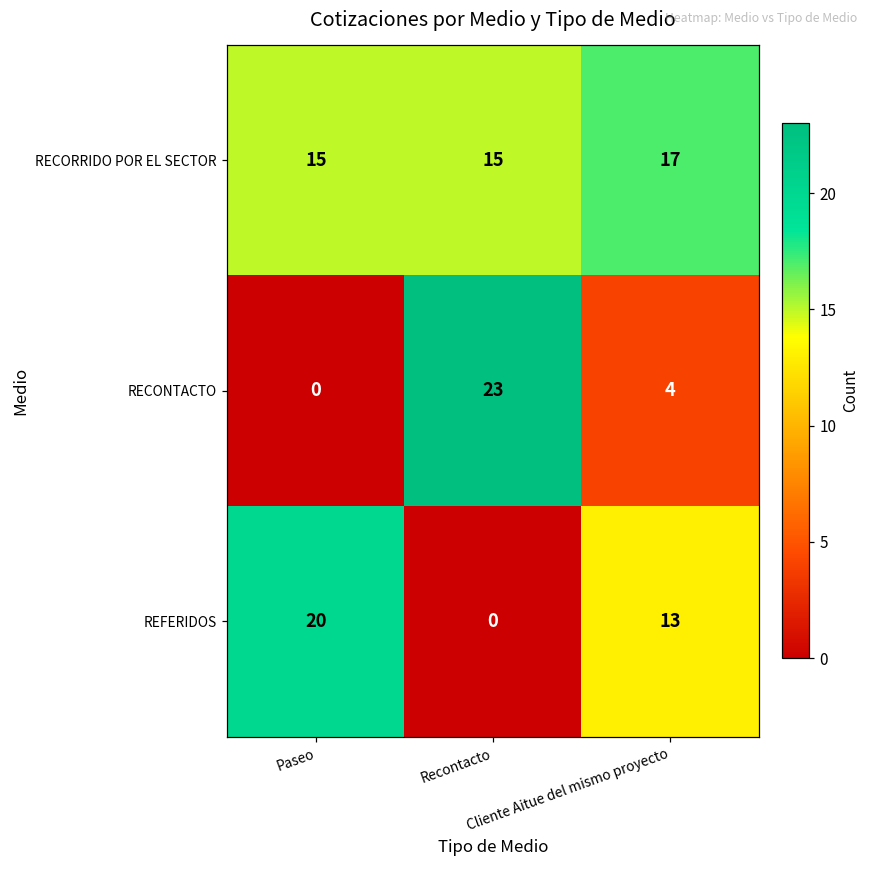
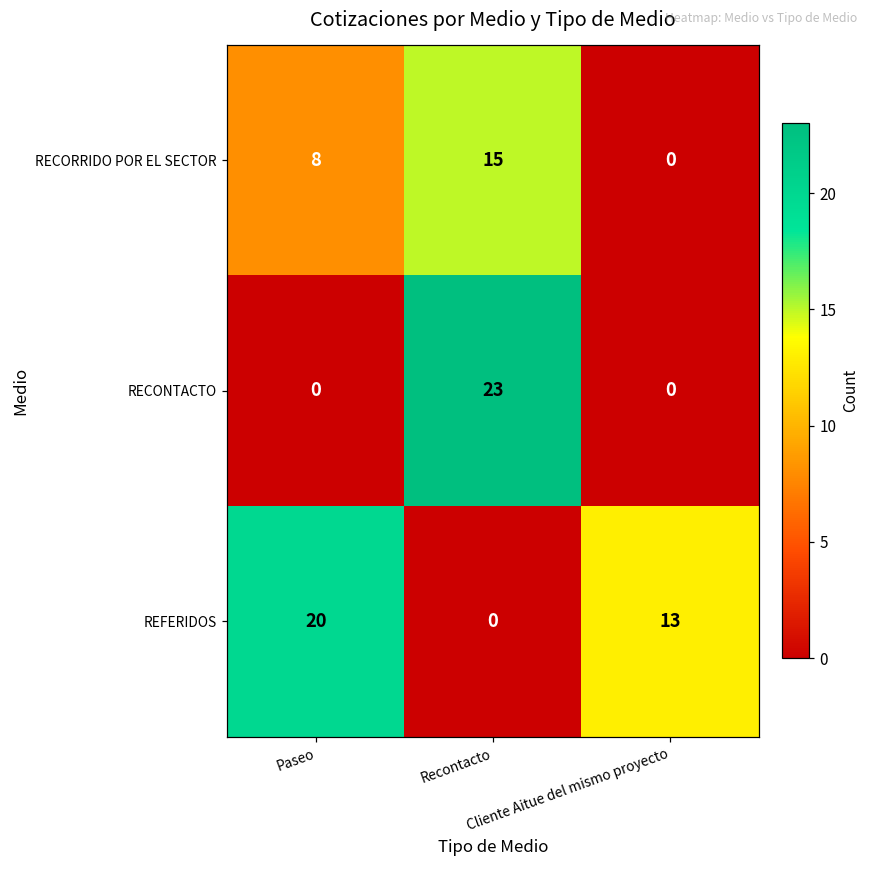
  {
    "RECORRIDO POR EL SECTOR": {
-     "Paseo": 15,
+     "Paseo": 8,
      "Recontacto": 15,
-     "Cliente Aitue del mismo proyecto": 17
+     "Cliente Aitue del mismo proyecto": 0
    },
    "RECONTACTO": {
      "Paseo": 0,
      "Recontacto": 23,
-     "Cliente Aitue del mismo proyecto": 4
+     "Cliente Aitue del mismo proyecto": 0
    },
    "REFERIDOS": {
      "Paseo": 20,
      "Recontacto": 0,
      "Cliente Aitue del mismo proyecto": 13
    }
  }
